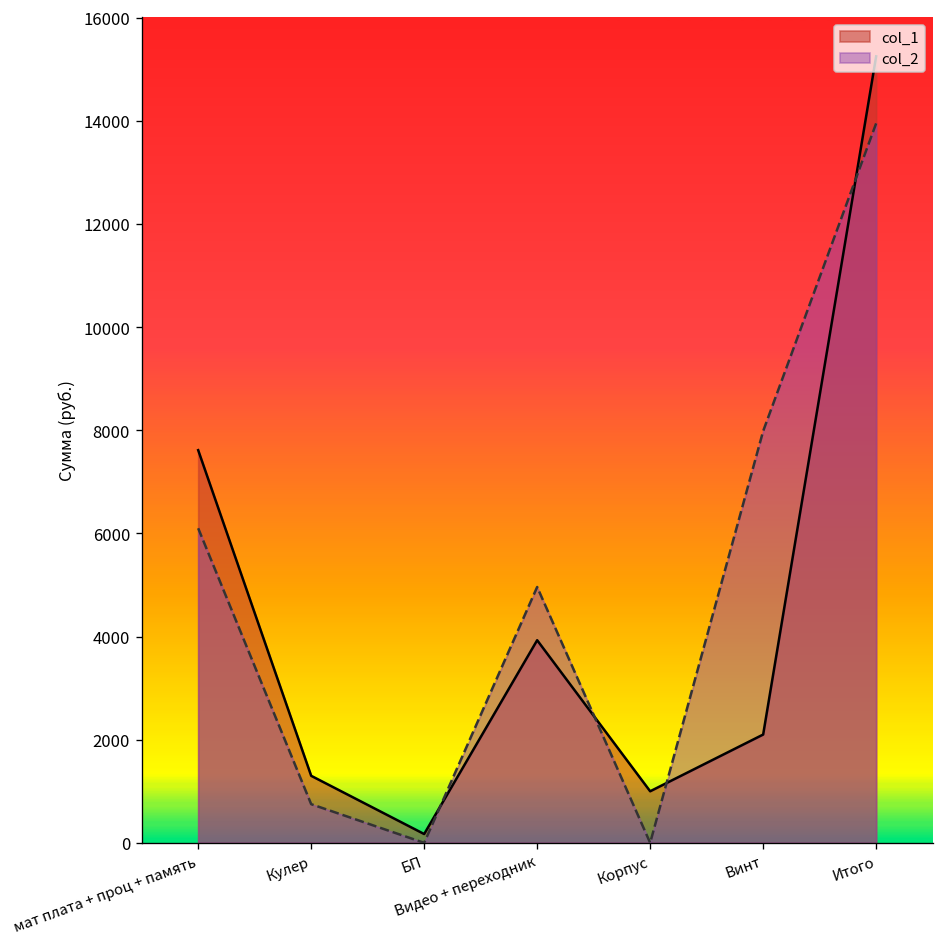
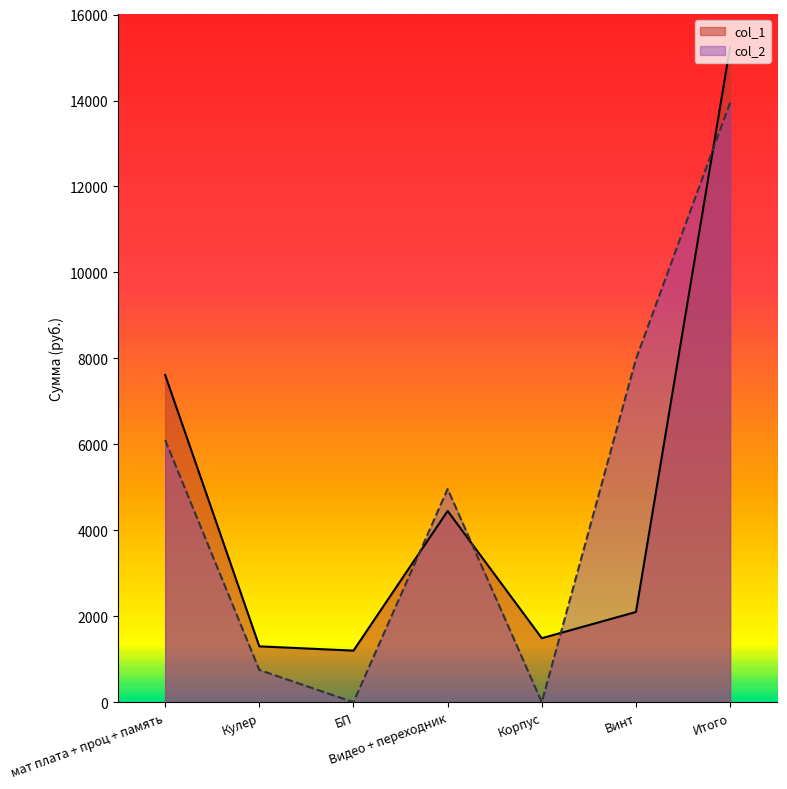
  {
    "col_1": {
      "мат плата + проц + память": 7600,
      "Кулер": 1300,
-     "БП": 200,
-     "Видео + переходник": 3900,
-     "Корпус": 1000,
+     "БП": 1200,
+     "Видео + переходник": 4500,
+     "Корпус": 1500,
      "Винт": 2100
    },
    "col_2": {
      "мат плата + проц + память": 6100,
      "Кулер": 800,
      "БП": 0,
      "Видео + переходник": 5000,
      "Корпус": 0,
      "Винт": 8000,
      "Итого": 14000
    }
  }
